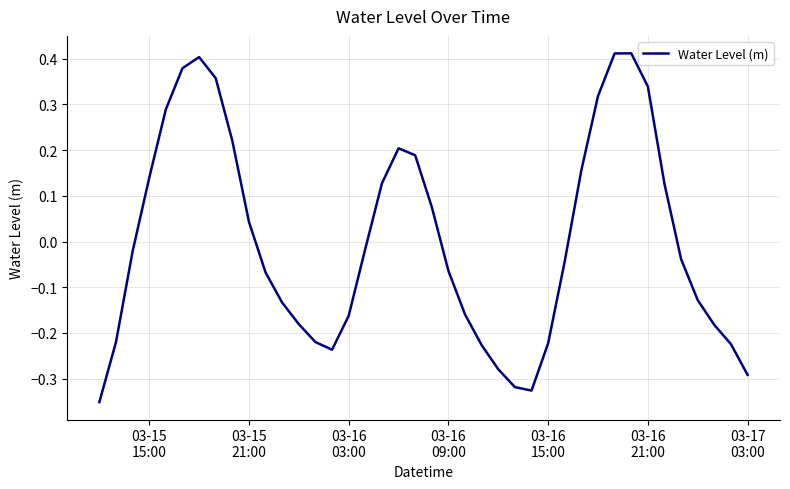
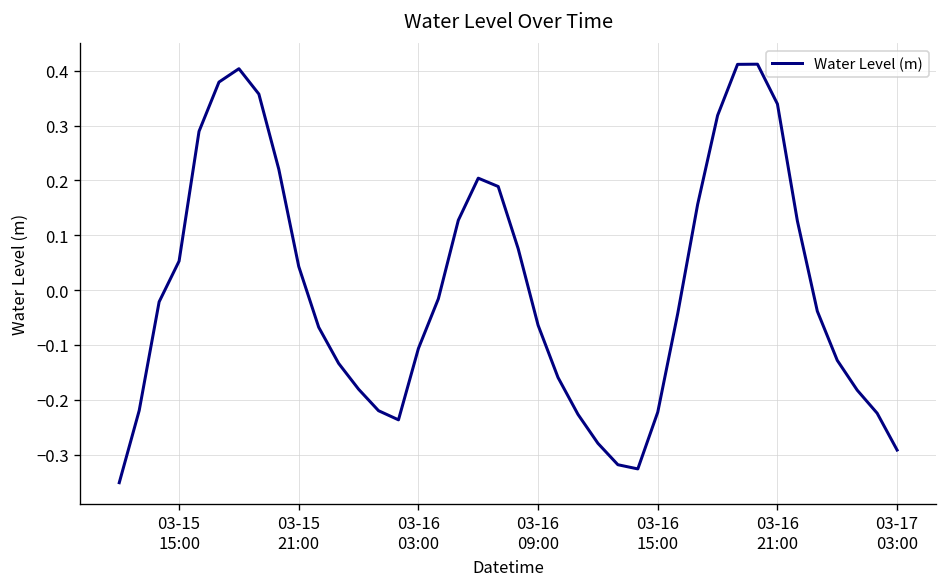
  {
-   "03-15 15:00": 0.14,
+   "03-15 15:00": 0.05,
    "03-15 21:00": 0.04,
-   "03-16 03:00": -0.16,
+   "03-16 03:00": -0.11,
    "03-16 09:00": -0.06,
    "03-16 15:00": -0.22,
    "03-16 21:00": 0.34,
    "03-17 03:00": -0.29
  }
